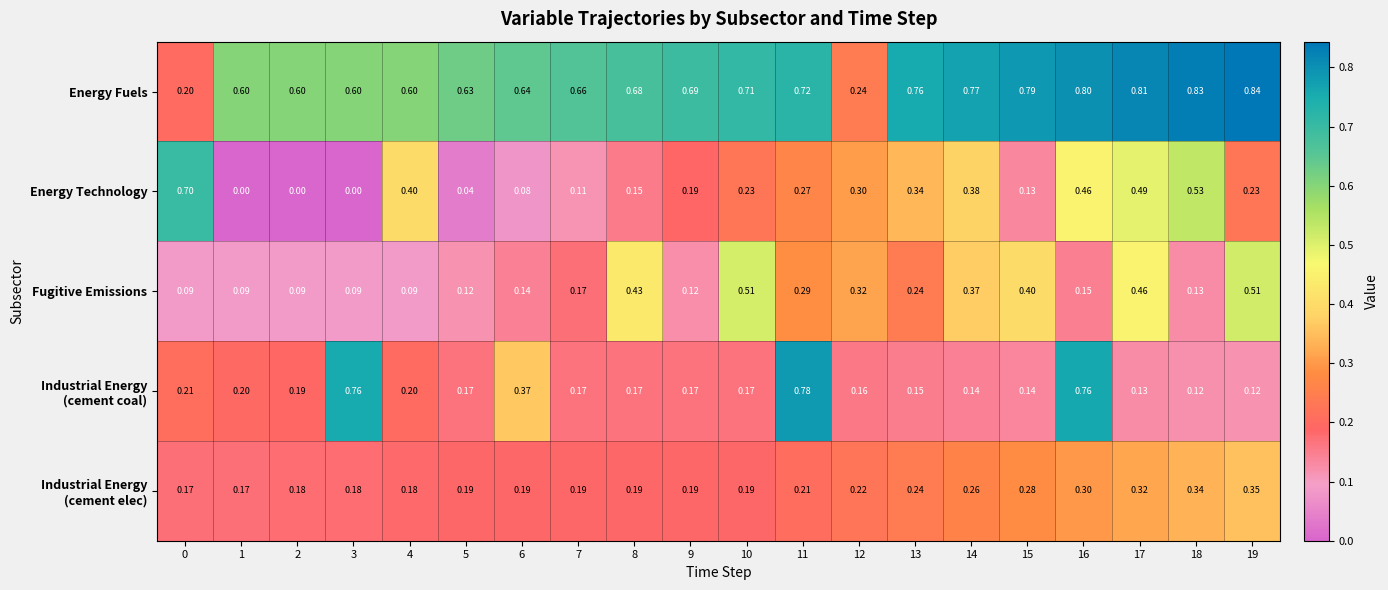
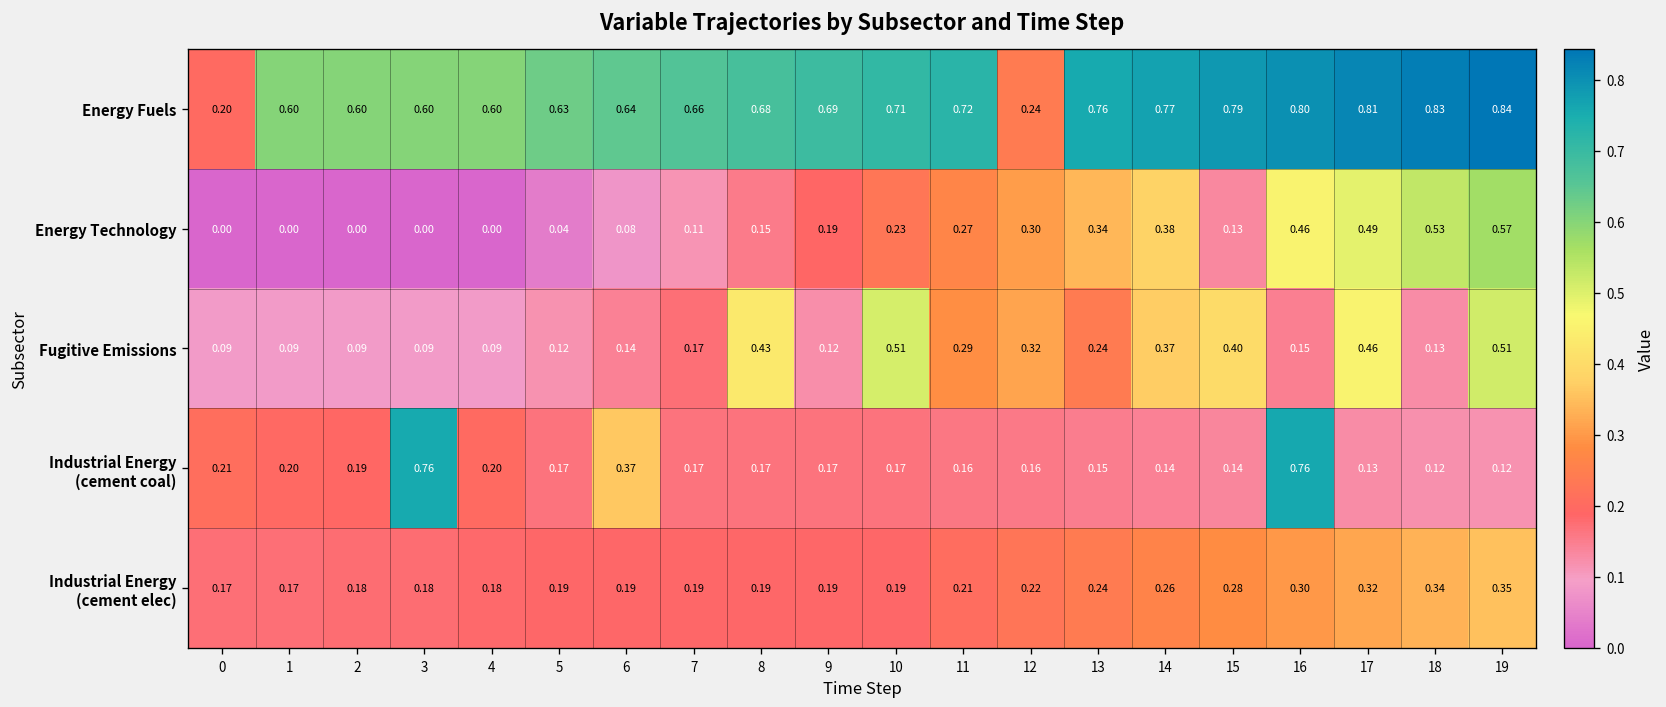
  {
    "Energy Fuels": {
      "0": 0.20,
      "1": 0.60,
      "2": 0.60,
      "3": 0.60,
      "4": 0.60,
      "5": 0.63,
      "6": 0.64,
      "7": 0.66,
      "8": 0.68,
      "9": 0.69,
      "10": 0.71,
      "11": 0.72,
      "12": 0.24,
      "13": 0.76,
      "14": 0.77,
      "15": 0.79,
      "16": 0.80,
      "17": 0.81,
      "18": 0.83,
      "19": 0.84
    },
    "Energy Technology": {
-     "0": 0.70,
+     "0": 0.00,
      "1": 0.00,
      "2": 0.00,
      "3": 0.00,
-     "4": 0.40,
+     "4": 0.00,
      "5": 0.04,
      "6": 0.08,
      "7": 0.11,
      "8": 0.15,
      "9": 0.19,
      "10": 0.23,
      "11": 0.27,
      "12": 0.30,
      "13": 0.34,
      "14": 0.38,
      "15": 0.13,
      "16": 0.46,
      "17": 0.49,
      "18": 0.53,
-     "19": 0.23
+     "19": 0.57
    },
    "Fugitive Emissions": {
      "0": 0.09,
      "1": 0.09,
      "2": 0.09,
      "3": 0.09,
      "4": 0.09,
      "5": 0.12,
      "6": 0.14,
      "7": 0.17,
      "8": 0.43,
      "9": 0.12,
      "10": 0.51,
      "11": 0.29,
      "12": 0.32,
      "13": 0.24,
      "14": 0.37,
      "15": 0.40,
      "16": 0.15,
      "17": 0.46,
      "18": 0.13,
      "19": 0.51
    },
    "Industrial Energy (cement coal)": {
      "0": 0.21,
      "1": 0.20,
      "2": 0.19,
      "3": 0.76,
      "4": 0.20,
      "5": 0.17,
      "6": 0.37,
      "7": 0.17,
      "8": 0.17,
      "9": 0.17,
      "10": 0.17,
-     "11": 0.78,
+     "11": 0.16,
      "12": 0.16,
      "13": 0.15,
      "14": 0.14,
      "15": 0.14,
      "16": 0.76,
      "17": 0.13,
      "18": 0.12,
      "19": 0.12
    },
    "Industrial Energy (cement elec)": {
      "0": 0.17,
      "1": 0.17,
      "2": 0.18,
      "3": 0.18,
      "4": 0.18,
      "5": 0.19,
      "6": 0.19,
      "7": 0.19,
      "8": 0.19,
      "9": 0.19,
      "10": 0.19,
      "11": 0.21,
      "12": 0.22,
      "13": 0.24,
      "14": 0.26,
      "15": 0.28,
      "16": 0.30,
      "17": 0.32,
      "18": 0.34,
      "19": 0.35
    }
  }
